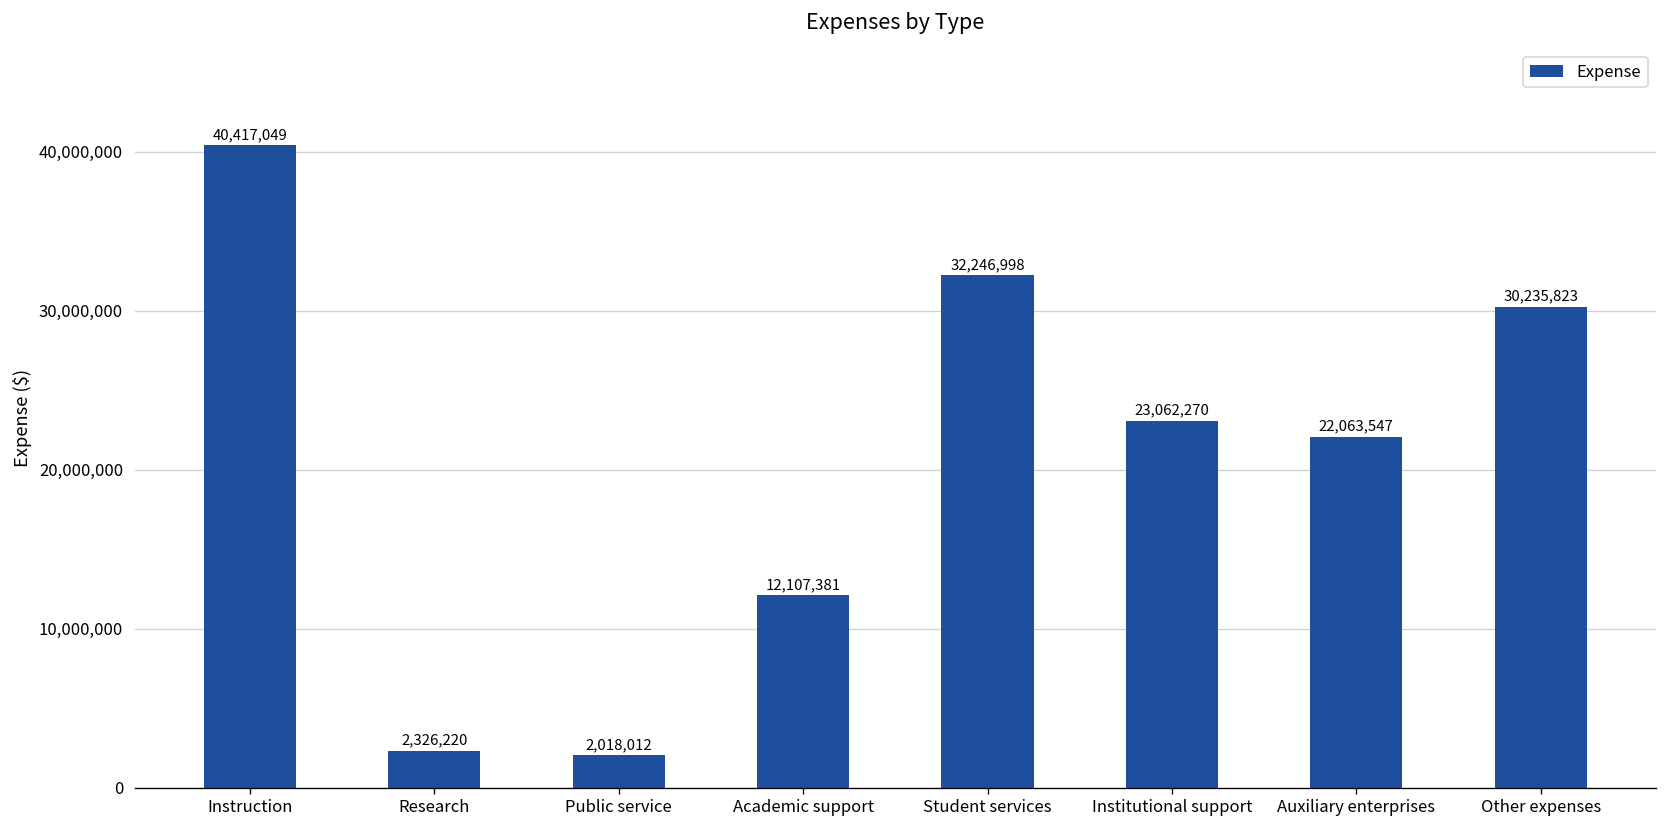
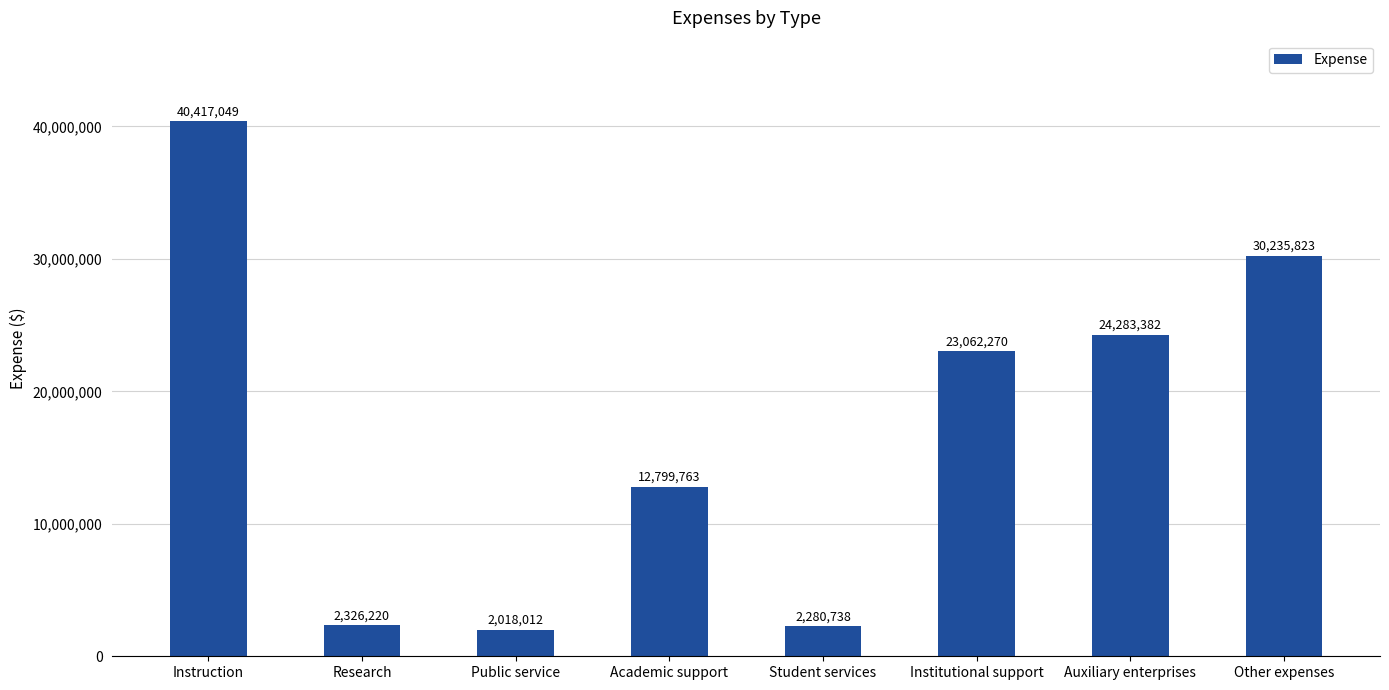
  {
    "Instruction": "40,417,049",
    "Research": "2,326,220",
    "Public service": "2,018,012",
-   "Academic support": "12,107,381",
-   "Student services": "32,246,998",
+   "Academic support": "12,799,763",
+   "Student services": "2,280,738",
    "Institutional support": "23,062,270",
-   "Auxiliary enterprises": "22,063,547",
+   "Auxiliary enterprises": "24,283,382",
    "Other expenses": "30,235,823"
  }
